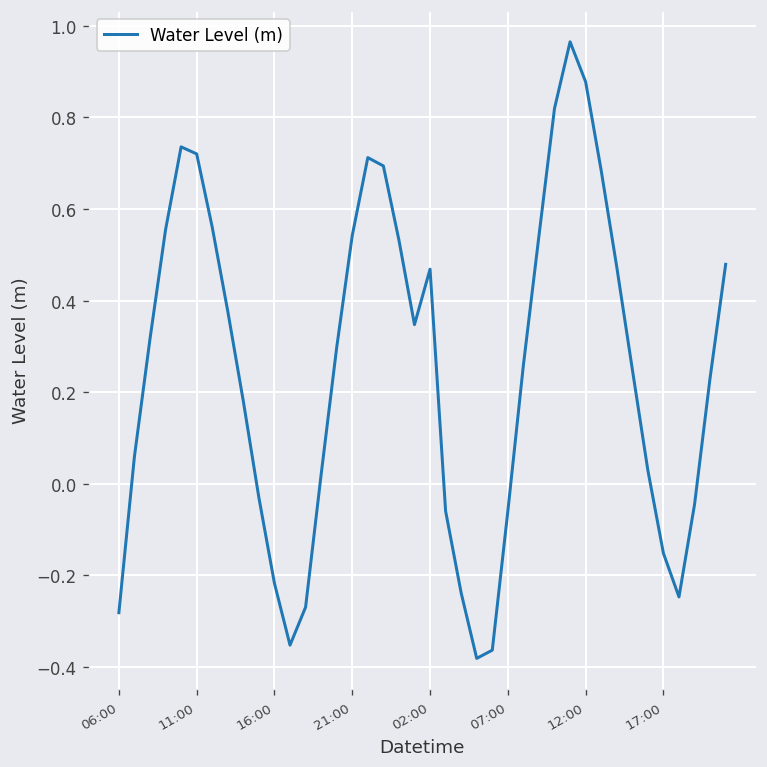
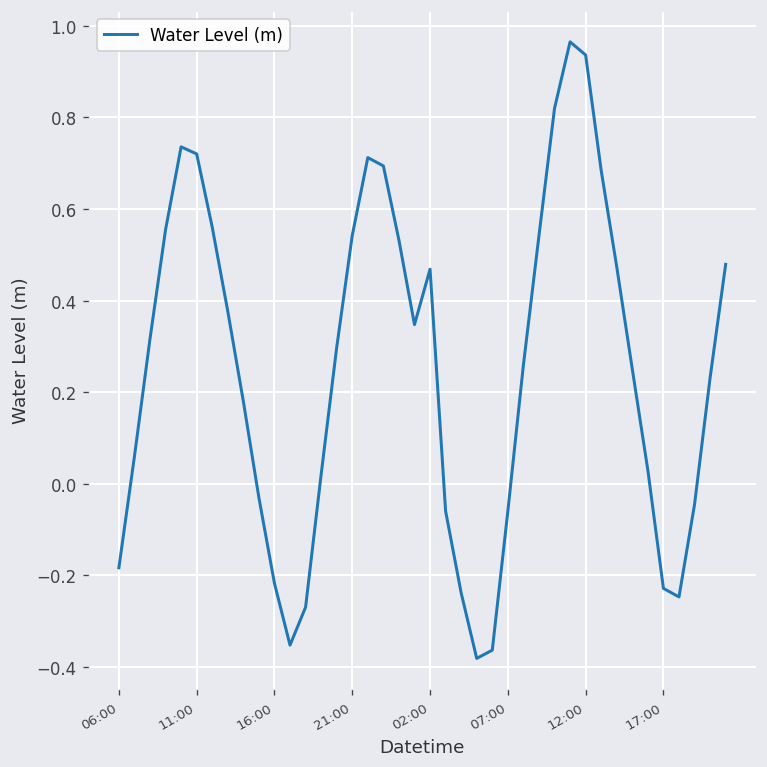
  {
-   "06:00": -0.28,
+   "06:00": -0.18,
    "11:00": 0.72,
    "16:00": -0.22,
    "21:00": 0.54,
    "02:00": 0.47,
    "07:00": -0.06,
-   "12:00": 0.88,
-   "17:00": -0.15
+   "12:00": 0.94,
+   "17:00": -0.23
  }
